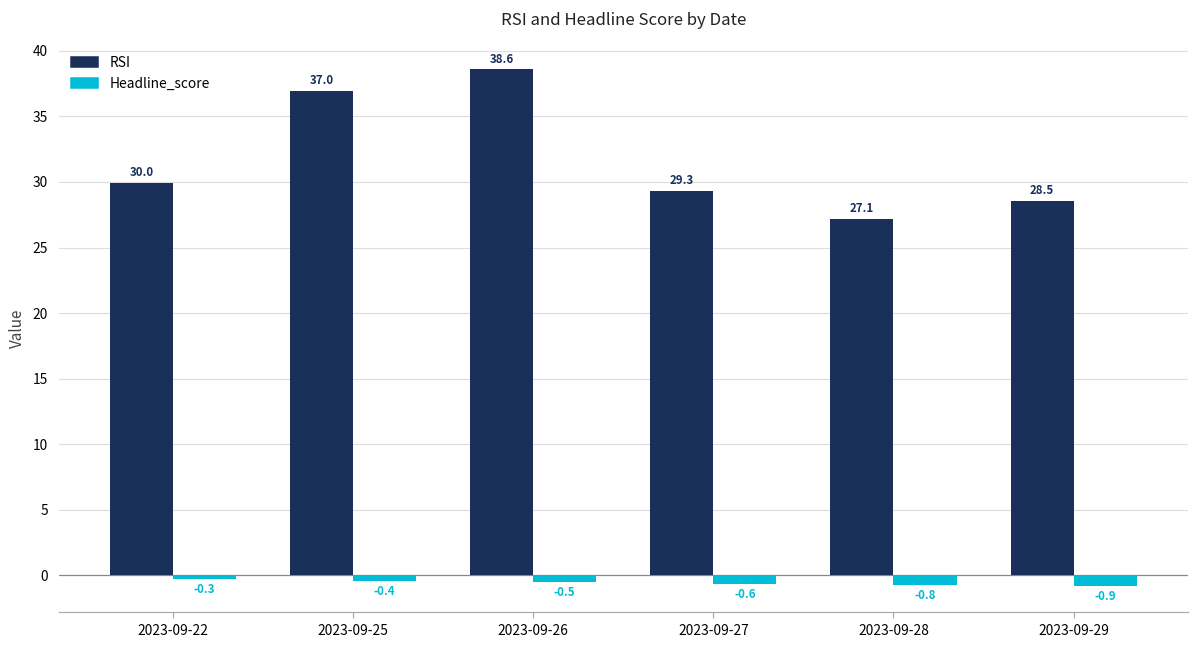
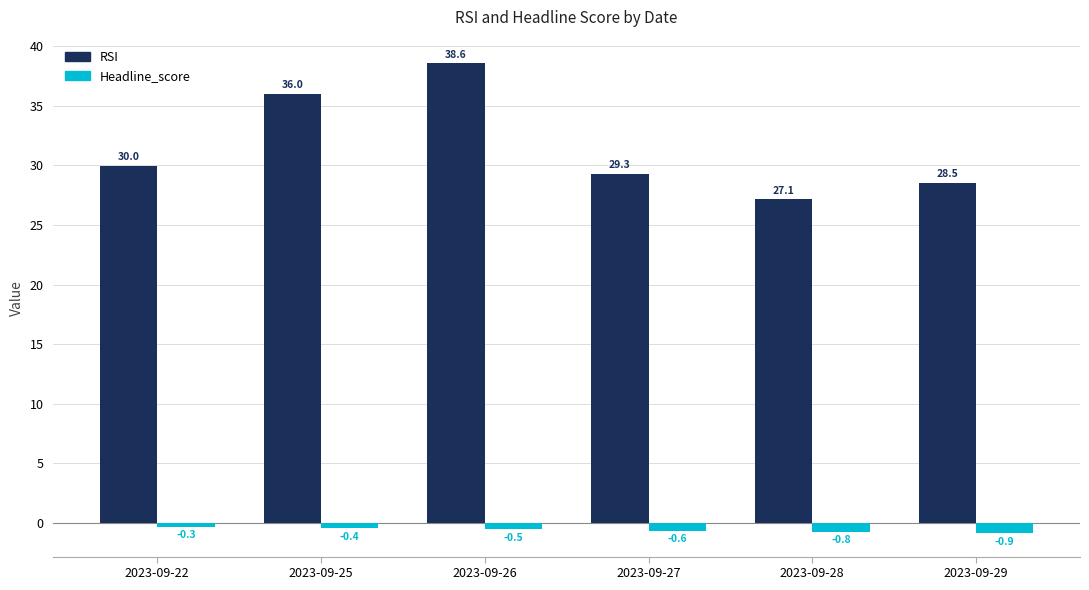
  {
    "RSI": {
      "2023-09-22": 30.0,
-     "2023-09-25": 37.0,
+     "2023-09-25": 36.0,
      "2023-09-26": 38.6,
      "2023-09-27": 29.3,
      "2023-09-28": 27.1,
      "2023-09-29": 28.5
    },
    "Headline_score": {
      "2023-09-22": -0.3,
      "2023-09-25": -0.4,
      "2023-09-26": -0.5,
      "2023-09-27": -0.6,
      "2023-09-28": -0.8,
      "2023-09-29": -0.9
    }
  }
